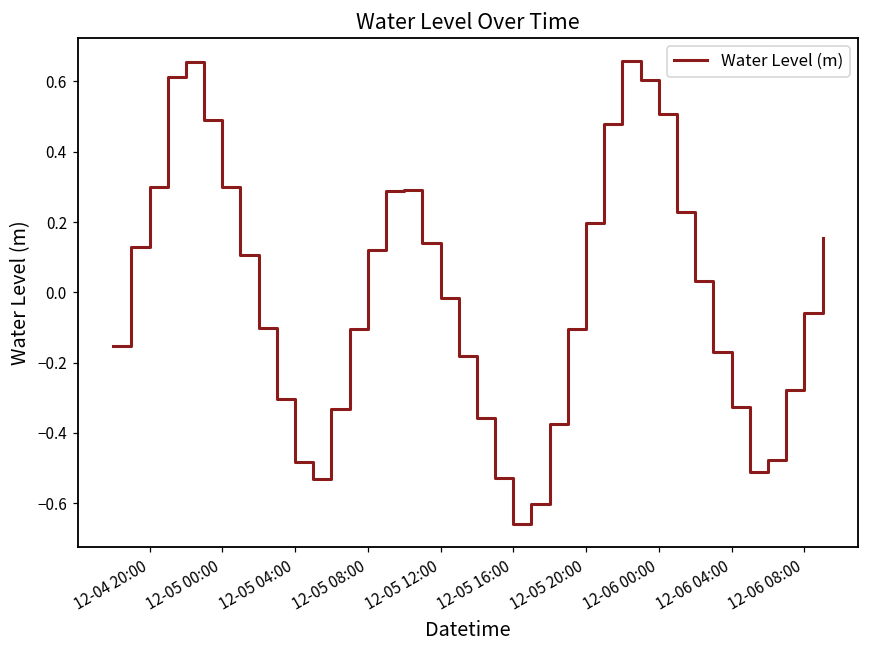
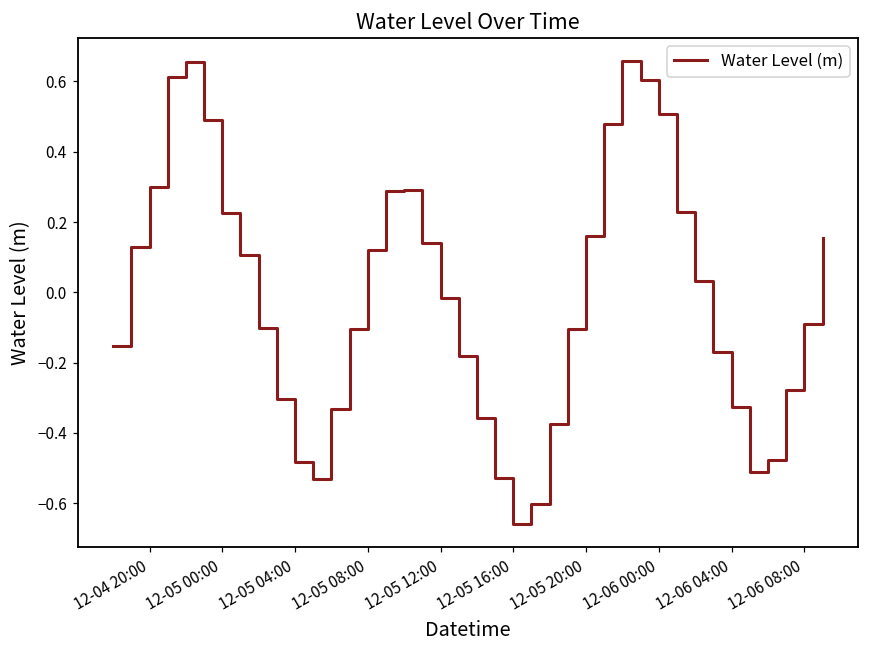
  {
    "12-04 20:00": 0.30,
-   "12-05 00:00": 0.30,
+   "12-05 00:00": 0.22,
    "12-05 04:00": -0.48,
    "12-05 08:00": 0.12,
    "12-05 12:00": -0.02,
    "12-05 16:00": -0.66,
-   "12-05 20:00": 0.20,
+   "12-05 20:00": 0.16,
    "12-06 00:00": 0.51,
    "12-06 04:00": -0.33,
-   "12-06 08:00": -0.06
+   "12-06 08:00": -0.09
  }
